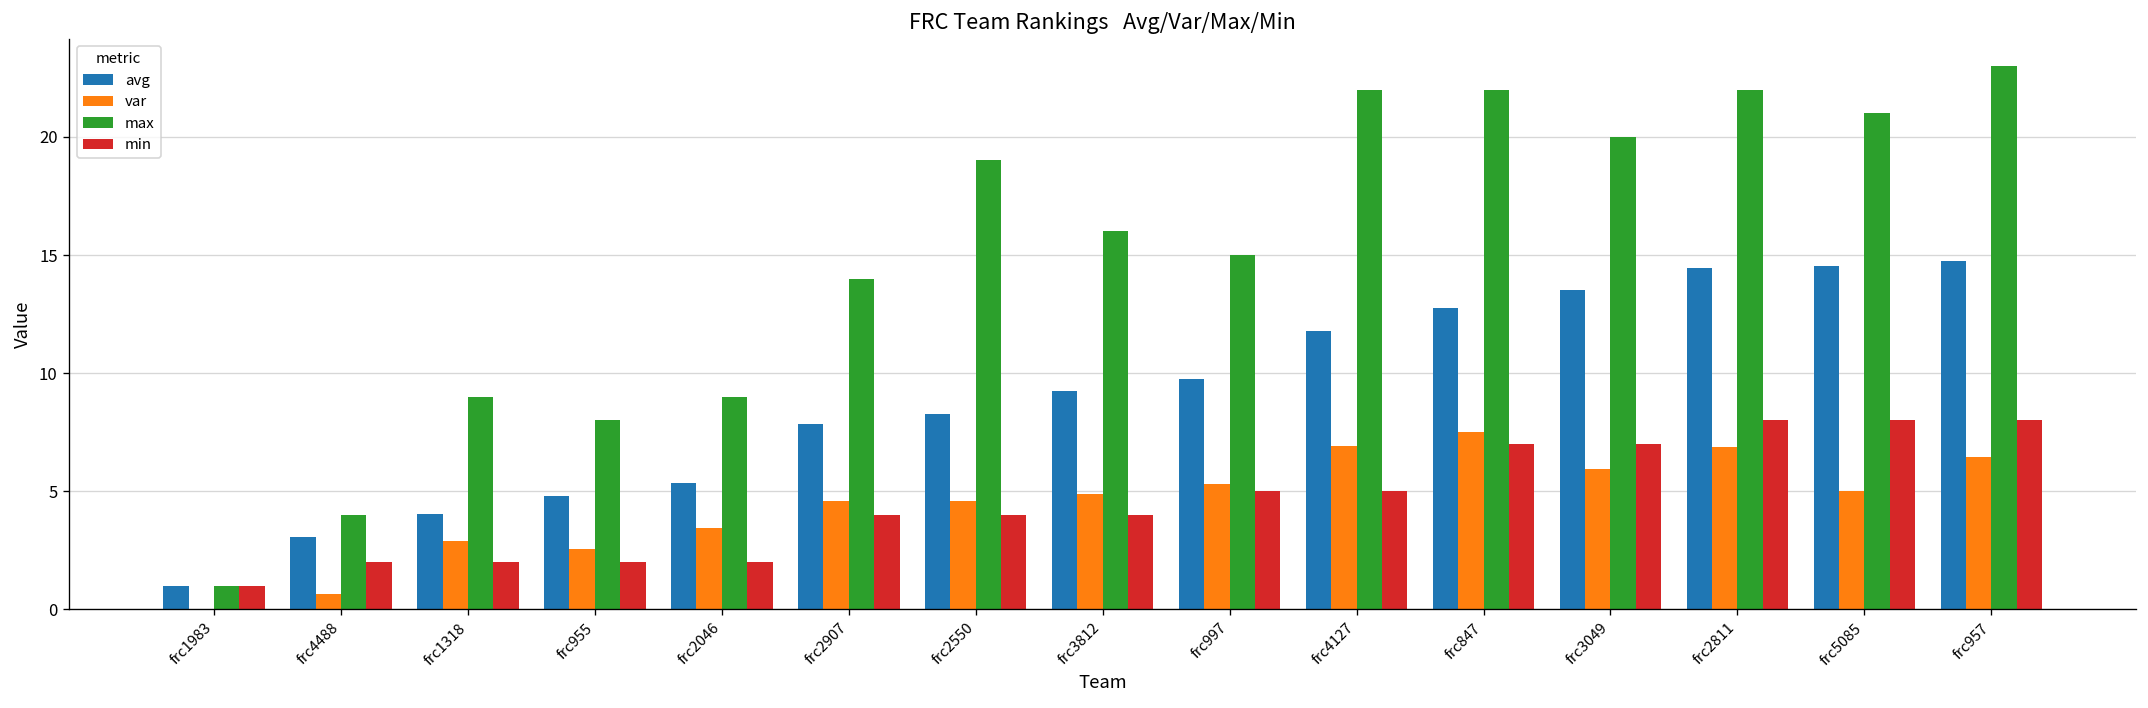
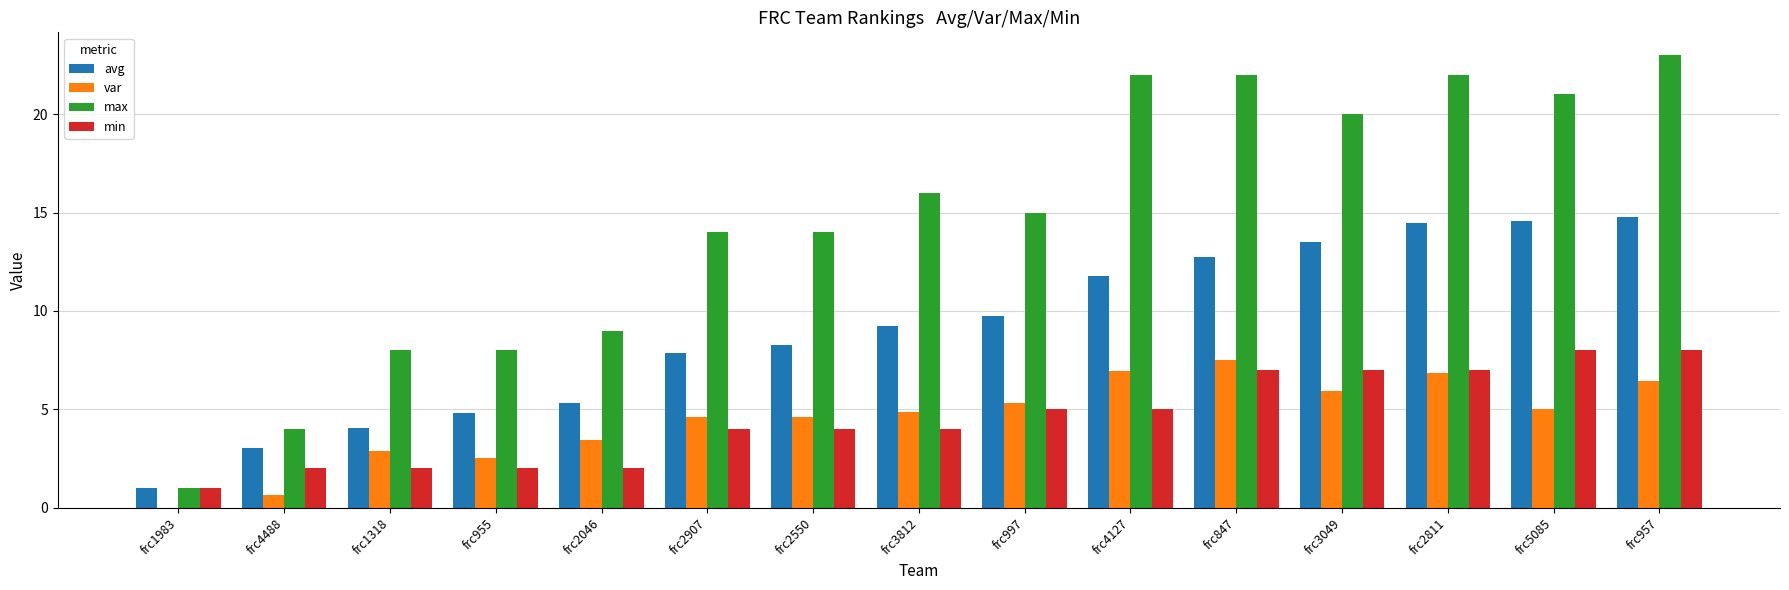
  {
    "avg": {
      "frc1983": 1,
      "frc4488": 3,
      "frc1318": 4,
      "frc955": 4.8,
      "frc2046": 5.4,
      "frc2907": 7.9,
      "frc2550": 8.3,
      "frc3812": 9.3,
      "frc997": 9.8,
      "frc4127": 11.8,
      "frc847": 12.8,
      "frc3049": 13.5,
      "frc2811": 14.5,
      "frc5085": 14.6,
      "frc957": 14.8
    },
    "var": {
      "frc1983": 0,
      "frc4488": 0.6,
      "frc1318": 3,
      "frc955": 2.5,
      "frc2046": 3.5,
      "frc2907": 4.6,
      "frc2550": 4.6,
      "frc3812": 5,
      "frc997": 5.3,
      "frc4127": 7,
      "frc847": 7.5,
      "frc3049": 6,
      "frc2811": 6.9,
      "frc5085": 5,
      "frc957": 6.4
    },
    "max": {
      "frc1983": 1,
      "frc4488": 4,
-     "frc1318": 9,
+     "frc1318": 8,
      "frc955": 8,
      "frc2046": 9,
      "frc2907": 14,
-     "frc2550": 19,
+     "frc2550": 14,
      "frc3812": 16,
      "frc997": 15,
      "frc4127": 22,
      "frc847": 22,
      "frc3049": 20,
      "frc2811": 22,
      "frc5085": 21,
      "frc957": 23
    },
    "min": {
      "frc1983": 1,
      "frc4488": 2,
      "frc1318": 2,
      "frc955": 2,
      "frc2046": 2,
      "frc2907": 4,
      "frc2550": 4,
      "frc3812": 4,
      "frc997": 5,
      "frc4127": 5,
      "frc847": 7,
      "frc3049": 7,
-     "frc2811": 8,
+     "frc2811": 7,
      "frc5085": 8,
      "frc957": 8
    }
  }
